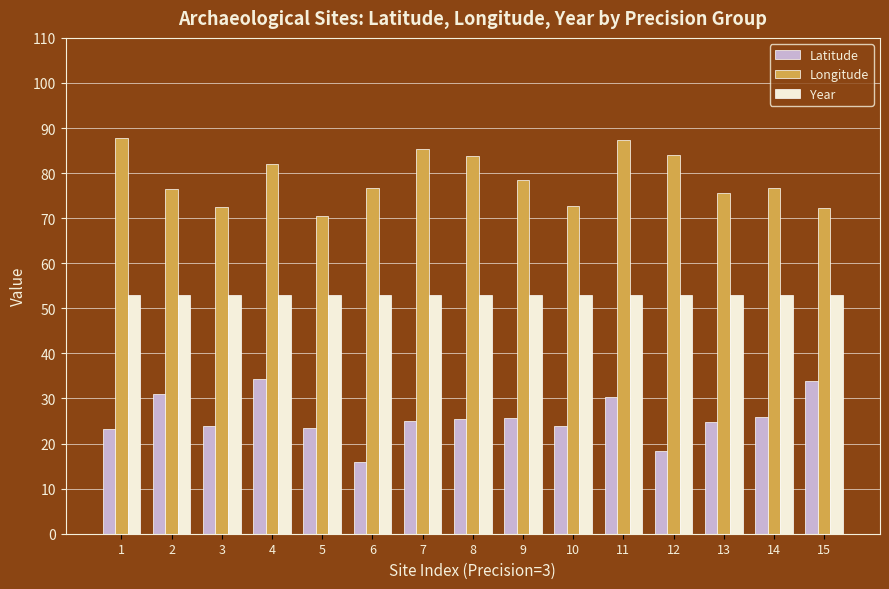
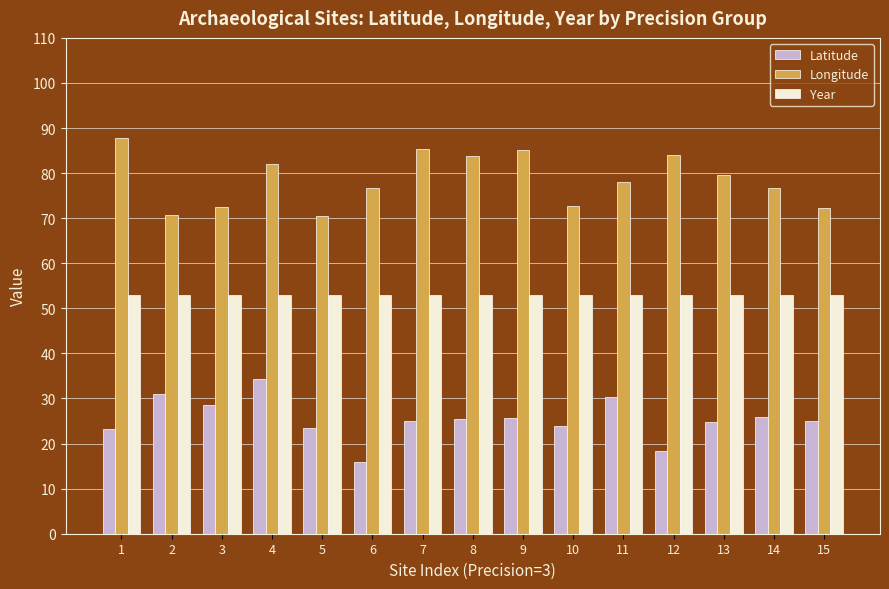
  {
    "Latitude": {
      "1": 23,
      "2": 31,
-     "3": 24,
+     "3": 29,
      "4": 34,
      "5": 23,
      "6": 16,
      "7": 25,
      "8": 25,
      "9": 26,
      "10": 24,
      "11": 30,
      "12": 18,
      "13": 25,
      "14": 26,
-     "15": 34
+     "15": 25
    },
    "Longitude": {
      "1": 88,
-     "2": 77,
+     "2": 71,
      "3": 73,
      "4": 82,
      "5": 71,
      "6": 77,
      "7": 85,
      "8": 84,
-     "9": 78,
+     "9": 85,
      "10": 73,
-     "11": 87,
+     "11": 78,
      "12": 84,
-     "13": 76,
+     "13": 80,
      "14": 77,
      "15": 72
    },
    "Year": {
      "1": 53,
      "2": 53,
      "3": 53,
      "4": 53,
      "5": 53,
      "6": 53,
      "7": 53,
      "8": 53,
      "9": 53,
      "10": 53,
      "11": 53,
      "12": 53,
      "13": 53,
      "14": 53,
      "15": 53
    }
  }
